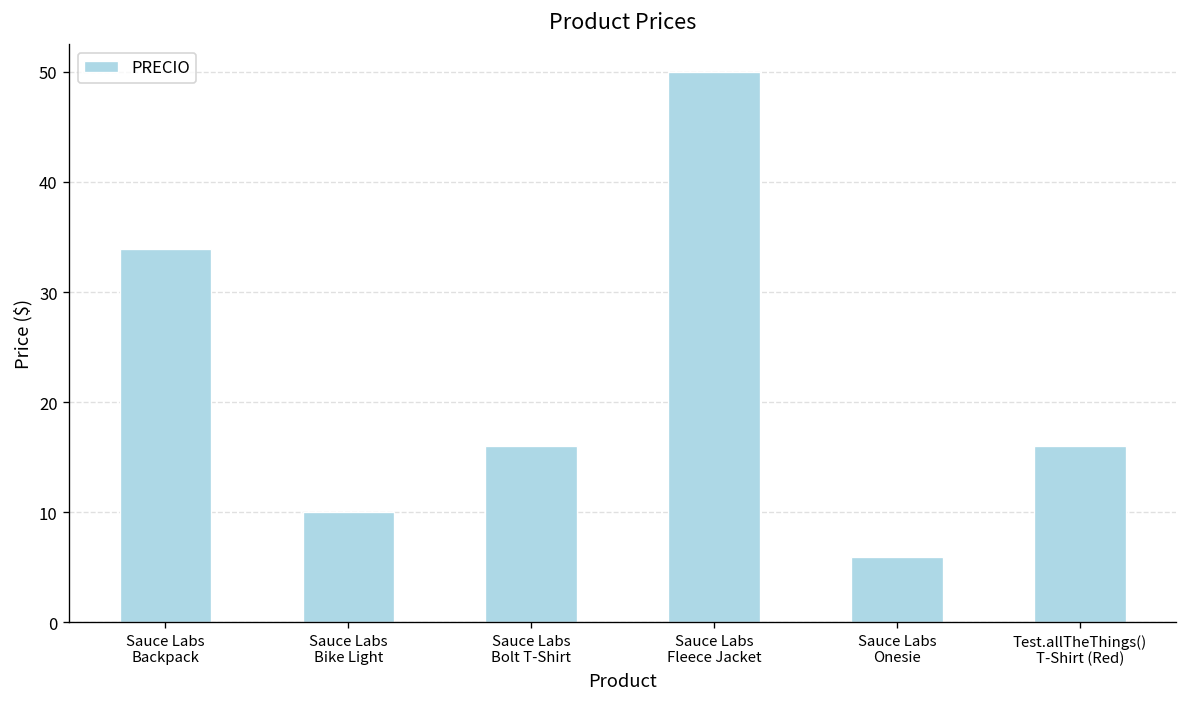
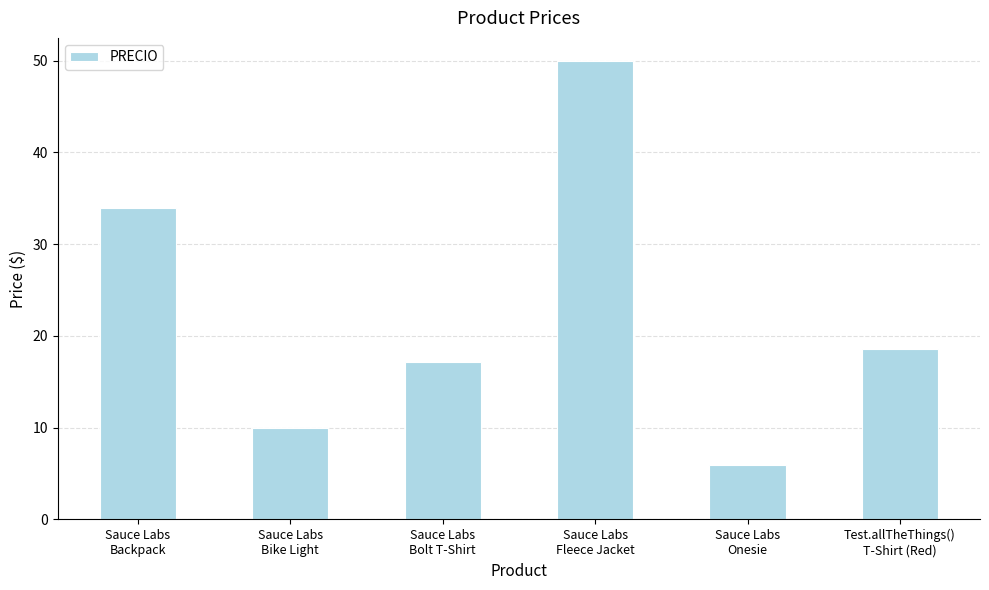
  {
    "Sauce Labs Backpack": 34,
    "Sauce Labs Bike Light": 10,
-   "Sauce Labs Bolt T-Shirt": 16,
+   "Sauce Labs Bolt T-Shirt": 17,
    "Sauce Labs Fleece Jacket": 50,
    "Sauce Labs Onesie": 6,
-   "Test.allTheThings() T-Shirt (Red)": 16
+   "Test.allTheThings() T-Shirt (Red)": 19
  }
